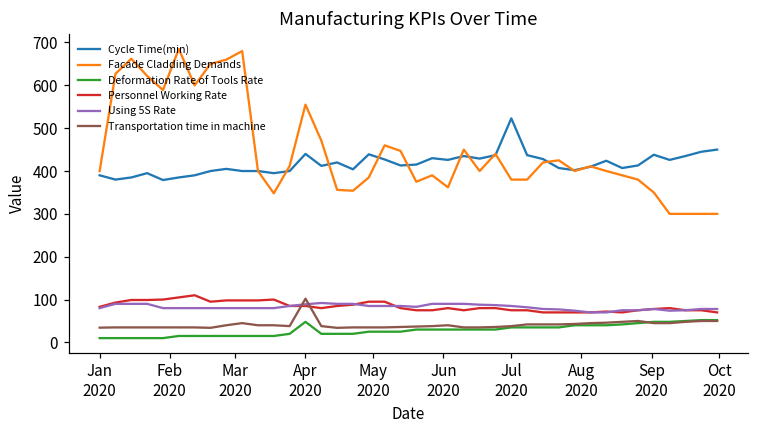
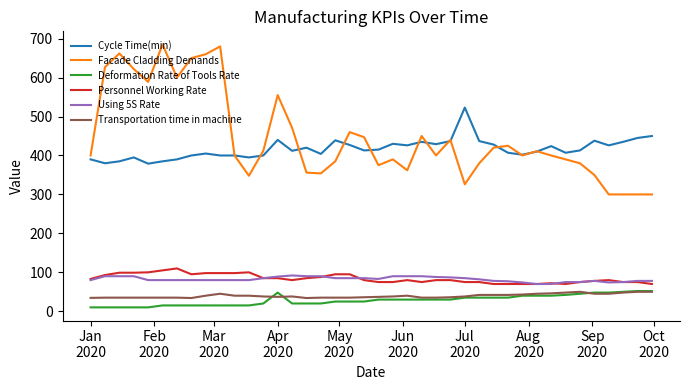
  {
    "Cycle Time(min)": {
      "Jan 2020": 390,
      "Apr 2020": 440,
      "Jul 2020": 520
    },
    "Facade Cladding Demands": {
      "Jan 2020": 400,
      "Apr 2020": 560,
-     "Jul 2020": 380
+     "Jul 2020": 330
    },
    "Deformation Rate of Tools Rate": {
      "Jan 2020": 10,
      "Apr 2020": 50
    },
    "Personnel Working Rate": {
      "Jul 2020": 80
    },
    "Using 5S Rate": {
      "Jul 2020": 90
    },
    "Transportation time in machine": {
      "Jan 2020": 30,
-     "Apr 2020": 100
+     "Apr 2020": 40
    }
  }
